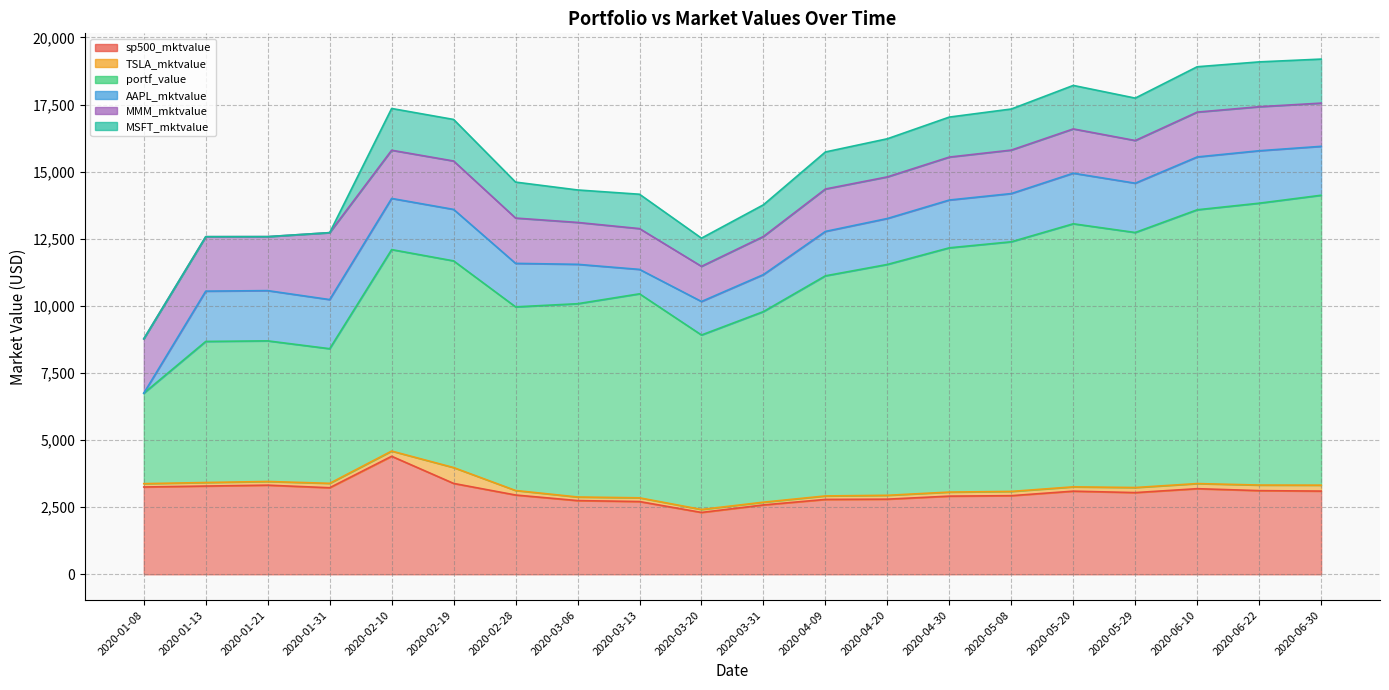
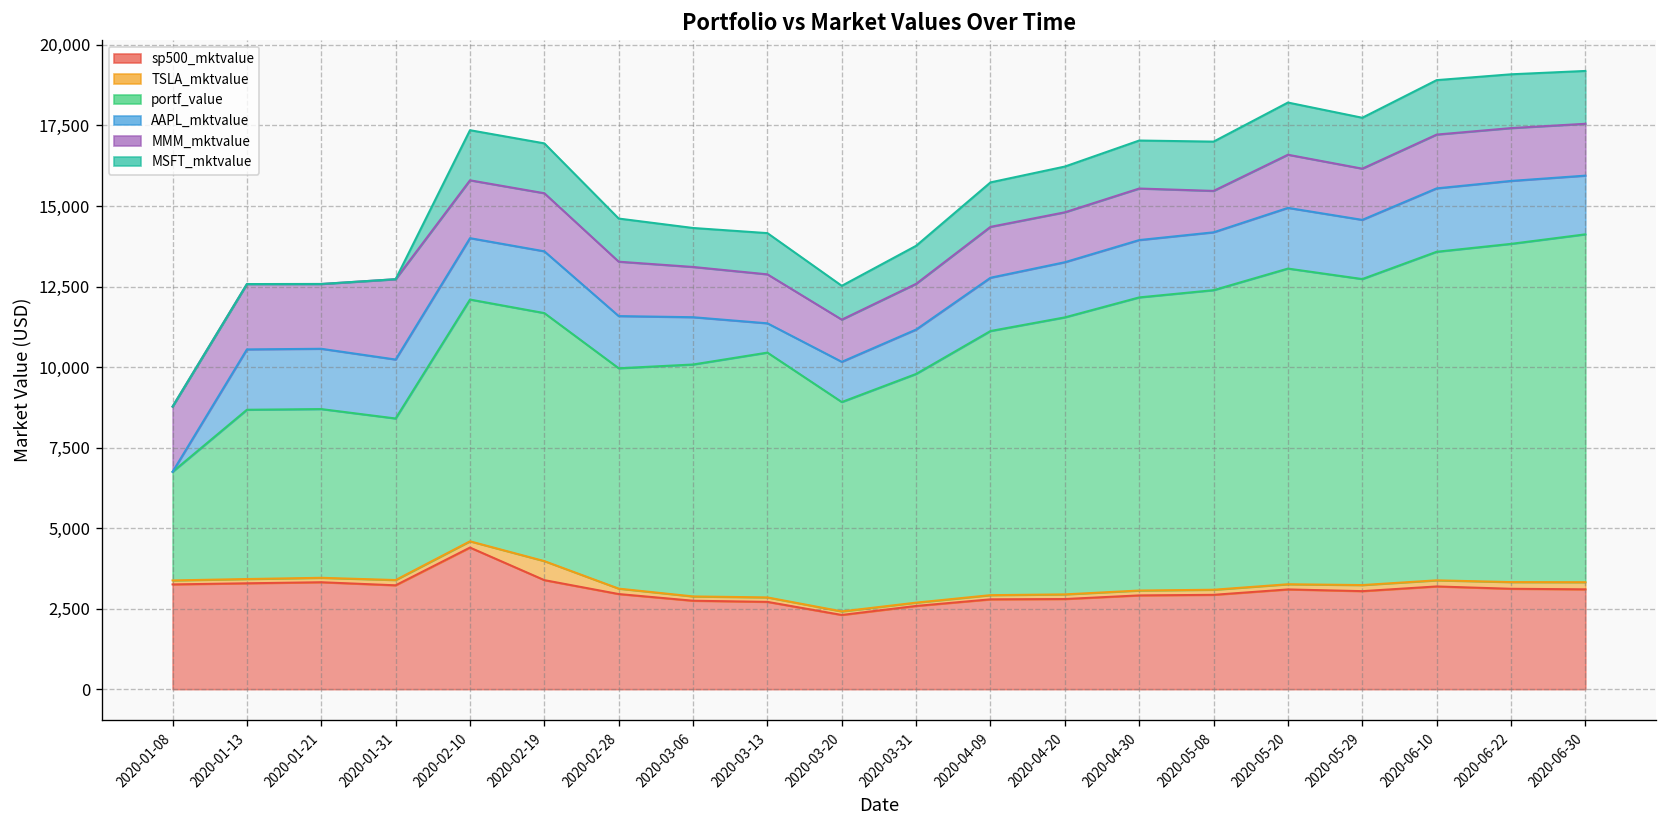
  {
    "sp500_mktvalue": {
      "2020-01-08": "3,300",
      "2020-01-13": "3,300",
      "2020-01-21": "3,300",
      "2020-01-31": "3,200",
      "2020-02-10": "4,400",
      "2020-02-19": "3,400",
      "2020-02-28": "3,000",
      "2020-03-06": "2,700",
      "2020-03-13": "2,700",
      "2020-03-20": "2,300",
      "2020-03-31": "2,600",
      "2020-04-09": "2,800",
      "2020-04-20": "2,800",
      "2020-04-30": "2,900",
      "2020-05-08": "2,900",
      "2020-05-20": "3,100",
      "2020-05-29": "3,000",
      "2020-06-10": "3,200",
      "2020-06-22": "3,100",
      "2020-06-30": "3,100"
    },
    "TSLA_mktvalue": {
      "2020-01-08": "100",
      "2020-01-13": "100",
      "2020-01-21": "100",
      "2020-01-31": "200",
      "2020-02-10": "200",
      "2020-02-19": "600",
      "2020-02-28": "200",
      "2020-03-06": "100",
      "2020-03-13": "100",
      "2020-03-20": "100",
      "2020-03-31": "100",
      "2020-04-09": "100",
      "2020-04-20": "100",
      "2020-04-30": "200",
      "2020-05-08": "200",
      "2020-05-20": "200",
      "2020-05-29": "200",
      "2020-06-10": "200",
      "2020-06-22": "200",
      "2020-06-30": "200"
    },
    "AAPL_mktvalue": {
      "2020-01-13": "1,900",
      "2020-01-21": "1,900",
      "2020-01-31": "1,800",
      "2020-02-10": "1,900",
      "2020-02-19": "1,900",
      "2020-02-28": "1,600",
      "2020-03-06": "1,500",
      "2020-03-13": "900",
      "2020-03-20": "1,200",
      "2020-03-31": "1,400",
      "2020-04-09": "1,700",
      "2020-04-20": "1,700",
      "2020-04-30": "1,800",
      "2020-05-08": "1,800",
      "2020-05-20": "1,900",
      "2020-05-29": "1,800",
      "2020-06-10": "2,000",
      "2020-06-22": "2,000",
      "2020-06-30": "1,800"
    },
    "MMM_mktvalue": {
      "2020-02-10": "1,800",
      "2020-02-19": "1,800",
      "2020-02-28": "1,700",
      "2020-03-06": "1,600",
      "2020-03-13": "1,500",
      "2020-03-20": "1,300",
      "2020-03-31": "1,400",
      "2020-04-09": "1,600",
      "2020-04-20": "1,600",
      "2020-04-30": "1,600",
-     "2020-05-08": "1,600",
+     "2020-05-08": "1,300",
      "2020-05-20": "1,600",
      "2020-05-29": "1,600",
      "2020-06-10": "1,700",
      "2020-06-22": "1,600",
      "2020-06-30": "1,600"
    }
  }
